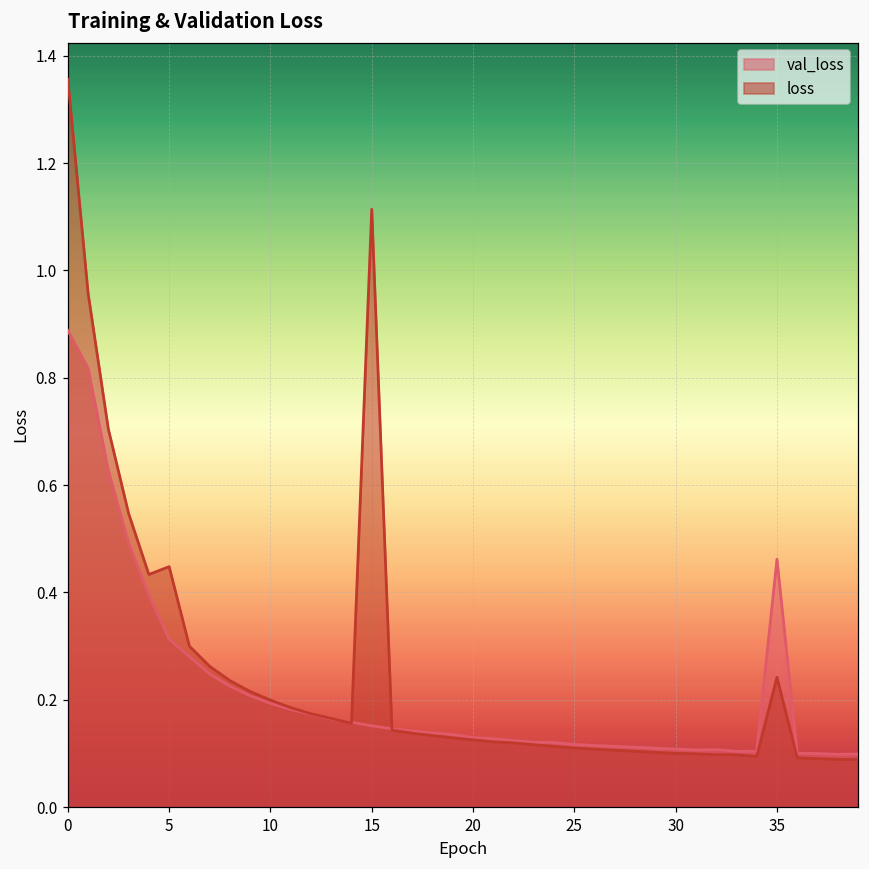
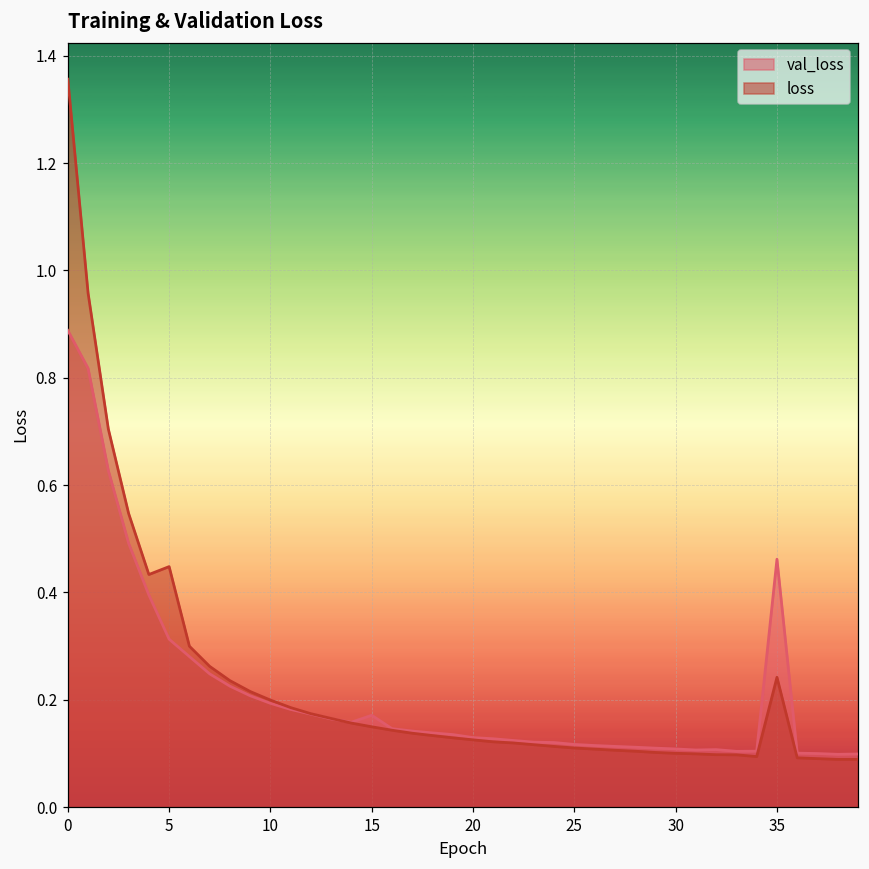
  {
    "val_loss": {
      "0": 0.89,
      "5": 0.31,
      "10": 0.19,
-     "15": 0.15,
+     "15": 0.17,
      "25": 0.12,
      "30": 0.11,
      "35": 0.46
    },
    "loss": {
      "0": 1.36,
      "5": 0.45,
      "10": 0.20,
-     "15": 1.11,
+     "15": 0.15,
      "25": 0.11,
      "30": 0.10,
      "35": 0.24
    }
  }
